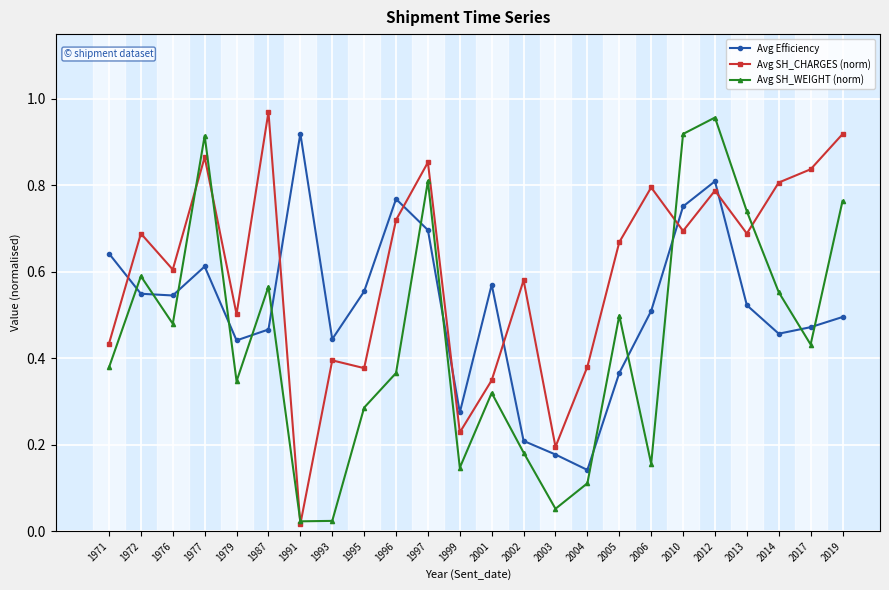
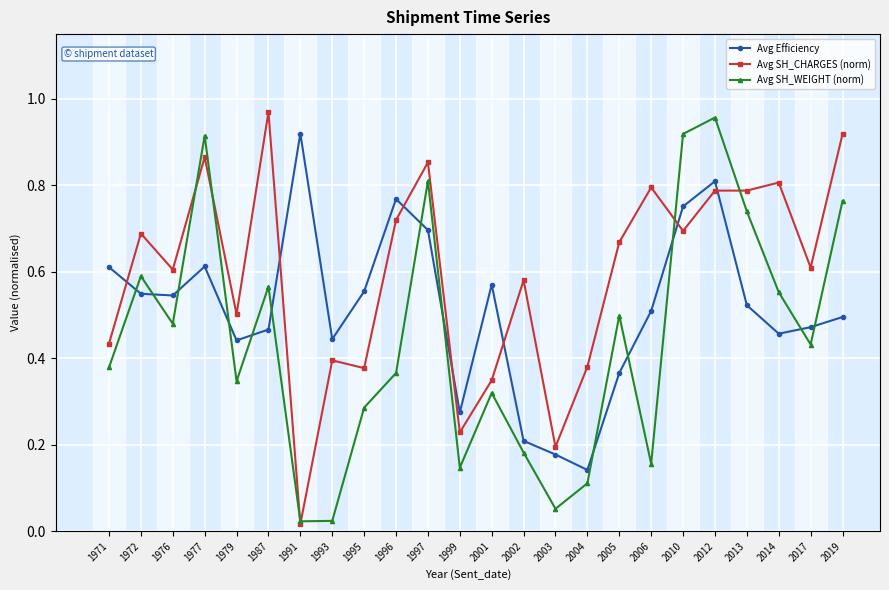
  {
    "Avg Efficiency": {
-     "1971": 0.64,
+     "1971": 0.61,
      "1972": 0.55,
      "1976": 0.55,
      "1977": 0.61,
      "1979": 0.44,
      "1987": 0.47,
      "1991": 0.92,
      "1993": 0.44,
      "1995": 0.55,
      "1996": 0.77,
      "1997": 0.70,
      "1999": 0.27,
      "2001": 0.57,
      "2002": 0.21,
      "2003": 0.18,
      "2004": 0.14,
      "2005": 0.37,
      "2006": 0.51,
      "2010": 0.75,
      "2012": 0.81,
      "2013": 0.52,
      "2014": 0.46,
      "2017": 0.47,
      "2019": 0.50
    },
    "Avg SH_CHARGES (norm)": {
      "1971": 0.43,
      "1972": 0.69,
      "1976": 0.61,
      "1977": 0.87,
      "1979": 0.50,
      "1987": 0.97,
      "1991": 0.02,
      "1993": 0.40,
      "1995": 0.38,
      "1996": 0.72,
      "1997": 0.85,
      "1999": 0.23,
      "2001": 0.35,
      "2002": 0.58,
      "2003": 0.20,
      "2004": 0.38,
      "2005": 0.67,
      "2006": 0.80,
      "2010": 0.69,
      "2012": 0.79,
-     "2013": 0.69,
+     "2013": 0.79,
      "2014": 0.81,
-     "2017": 0.84,
+     "2017": 0.61,
      "2019": 0.92
    },
    "Avg SH_WEIGHT (norm)": {
      "1971": 0.38,
      "1972": 0.59,
      "1976": 0.48,
      "1977": 0.92,
      "1979": 0.35,
      "1987": 0.57,
      "1991": 0.02,
      "1993": 0.02,
      "1995": 0.29,
      "1996": 0.37,
      "1997": 0.81,
      "1999": 0.15,
      "2001": 0.32,
      "2002": 0.18,
      "2003": 0.05,
      "2004": 0.11,
      "2005": 0.50,
      "2006": 0.16,
      "2010": 0.92,
      "2012": 0.96,
      "2013": 0.74,
      "2014": 0.55,
      "2017": 0.43,
      "2019": 0.76
    }
  }
